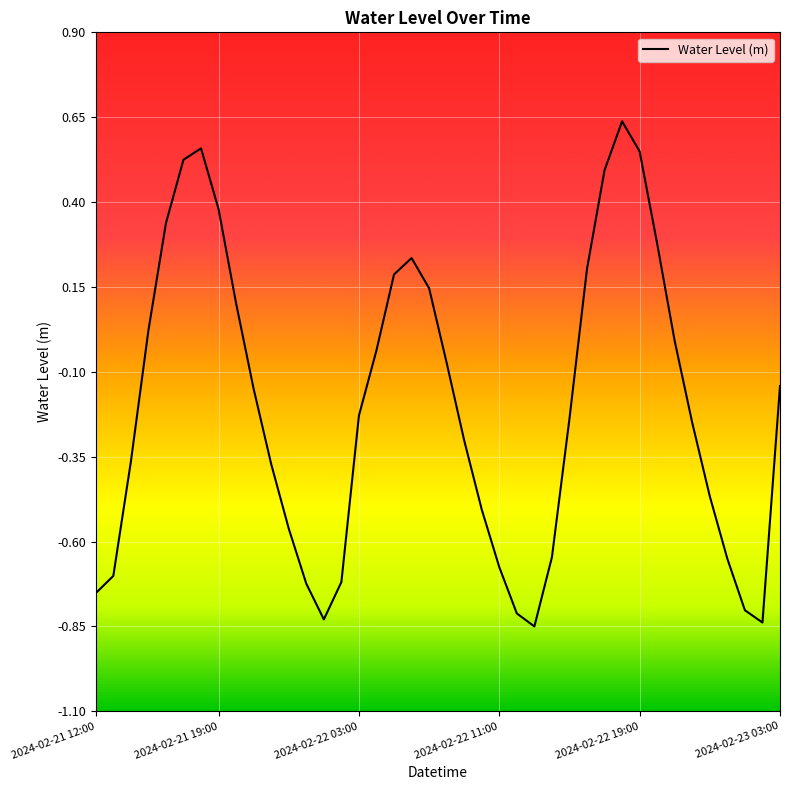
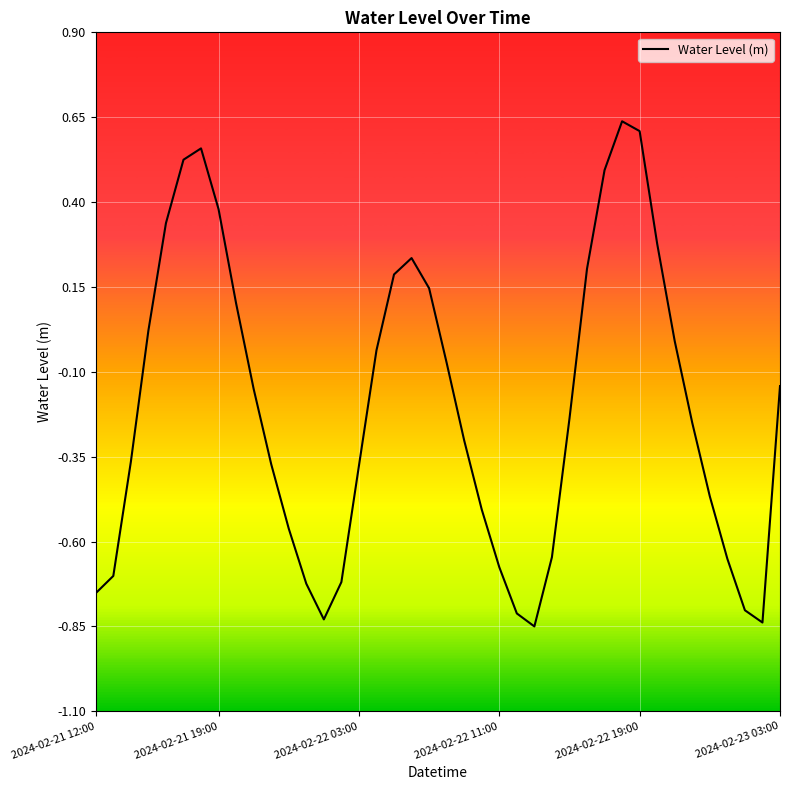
  {
    "2024-02-21 12:00": -0.75,
    "2024-02-21 19:00": 0.38,
-   "2024-02-22 03:00": -0.23,
+   "2024-02-22 03:00": -0.38,
    "2024-02-22 11:00": -0.68,
-   "2024-02-22 19:00": 0.55,
+   "2024-02-22 19:00": 0.61,
    "2024-02-23 03:00": -0.14
  }
